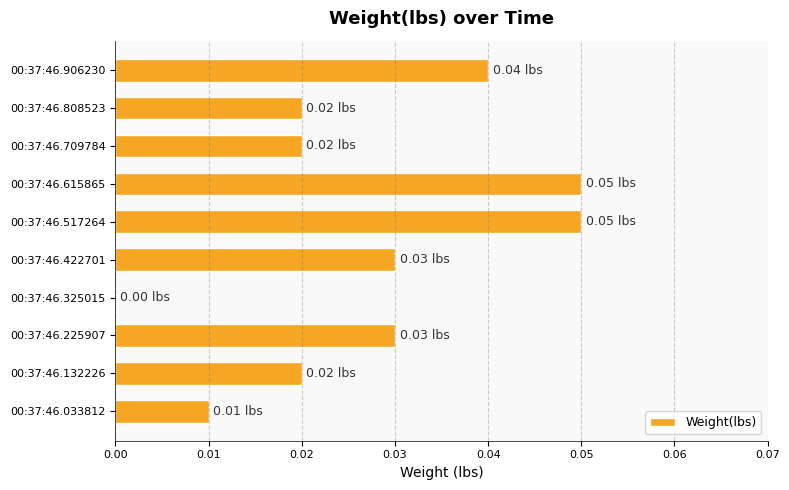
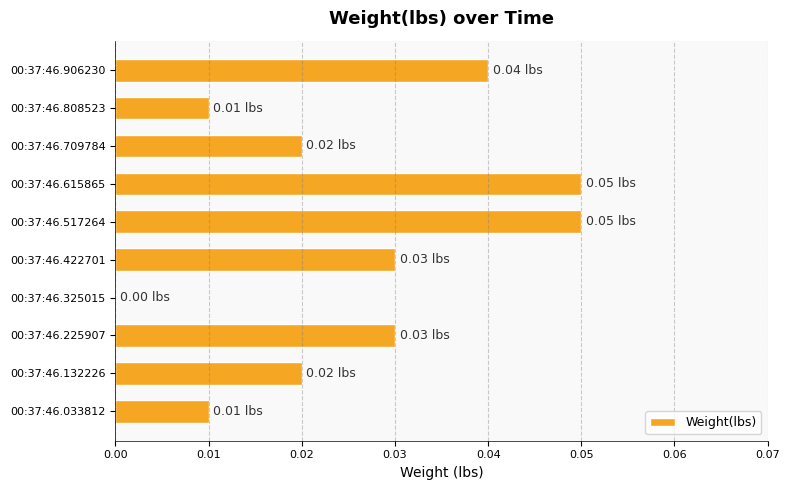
  {
    "00:37:46.906230": 0.04,
-   "00:37:46.808523": 0.02,
+   "00:37:46.808523": 0.01,
    "00:37:46.709784": 0.02,
    "00:37:46.615865": 0.05,
    "00:37:46.517264": 0.05,
    "00:37:46.422701": 0.03,
    "00:37:46.325015": 0.00,
    "00:37:46.225907": 0.03,
    "00:37:46.132226": 0.02,
    "00:37:46.033812": 0.01
  }
